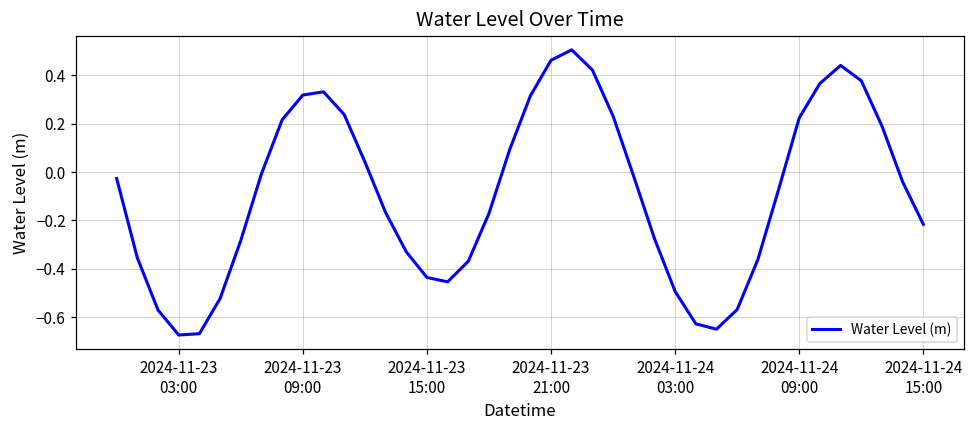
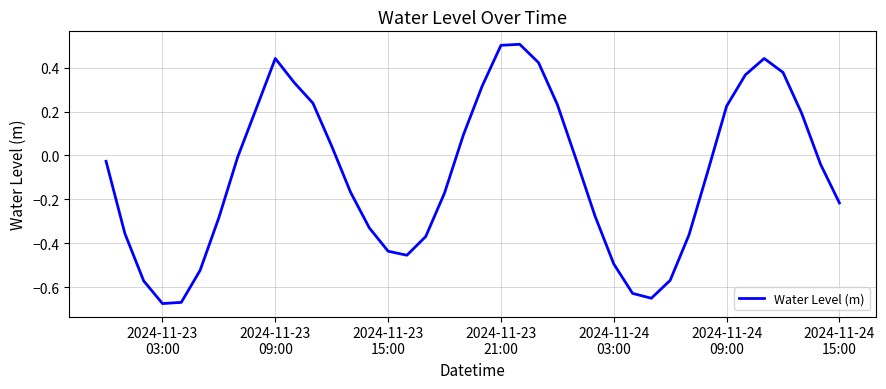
  {
    "2024-11-23 03:00": -0.67,
-   "2024-11-23 09:00": 0.32,
+   "2024-11-23 09:00": 0.44,
    "2024-11-23 15:00": -0.44,
-   "2024-11-23 21:00": 0.46,
+   "2024-11-23 21:00": 0.50,
    "2024-11-24 03:00": -0.49,
    "2024-11-24 09:00": 0.22,
    "2024-11-24 15:00": -0.22
  }
